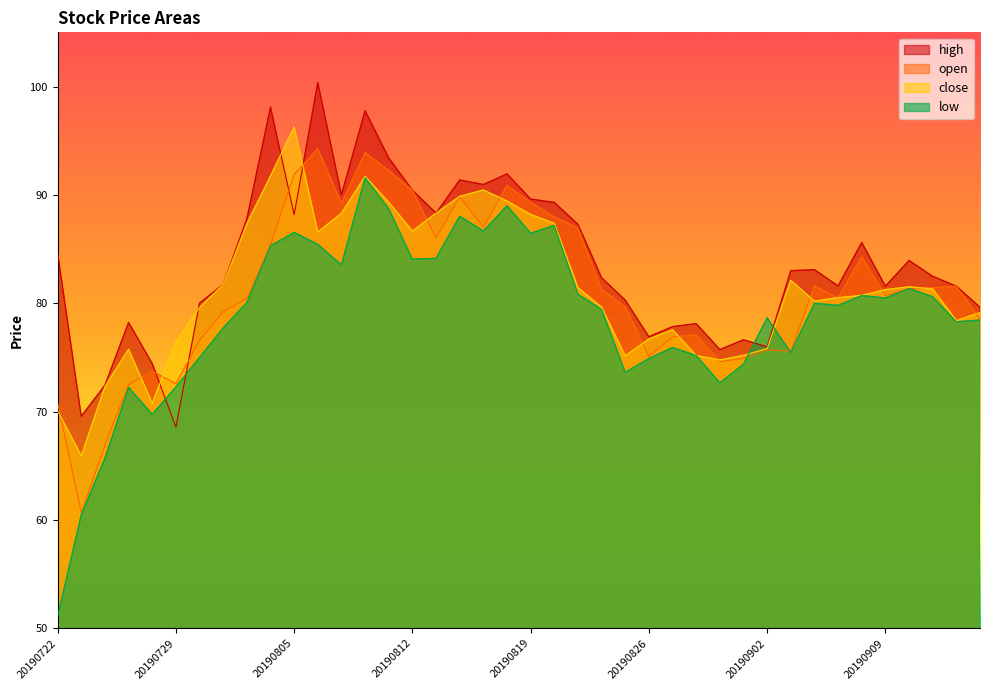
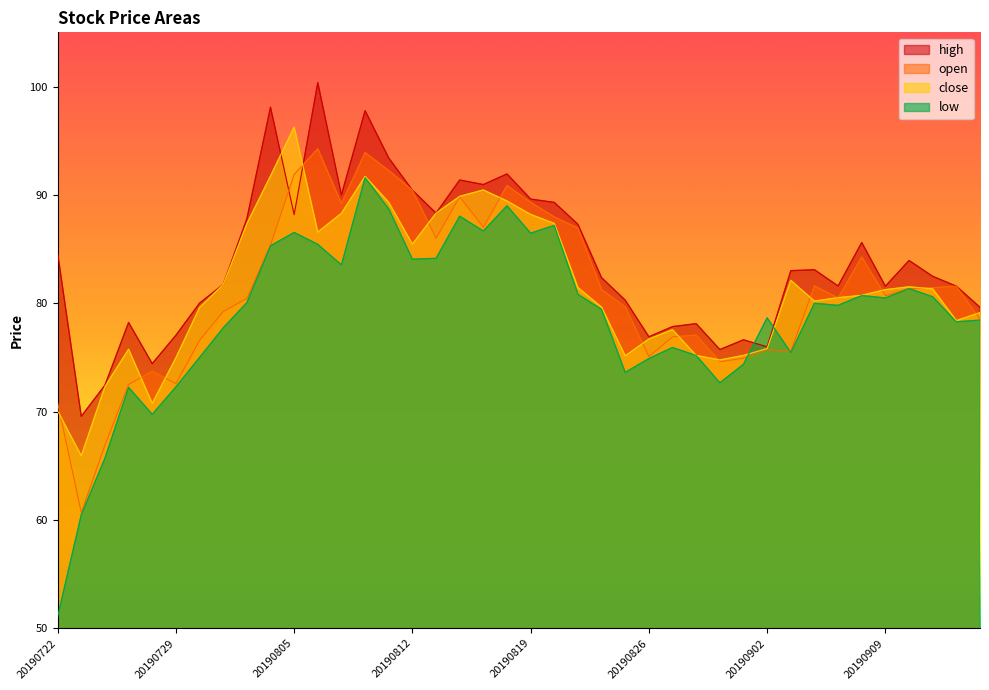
  {
    "high": {
      "20190722": 84.6,
-     "20190729": 68.6,
+     "20190729": 77.0,
      "20190805": 88.2,
      "20190819": 89.6,
      "20190909": 81.6
    },
    "open": {
      "20190722": 70.8,
      "20190729": 72.6,
      "20190805": 91.9,
      "20190819": 89.3
    },
    "close": {
      "20190722": 70.1,
-     "20190729": 76.4,
+     "20190729": 75.0,
      "20190805": 96.3,
-     "20190812": 86.7,
+     "20190812": 85.5,
      "20190819": 88.2,
      "20190909": 81.3
    },
    "low": {
      "20190722": 51.1,
      "20190729": 72.3,
      "20190805": 86.5,
      "20190812": 84.1,
      "20190819": 86.5,
      "20190902": 78.7
    }
  }
